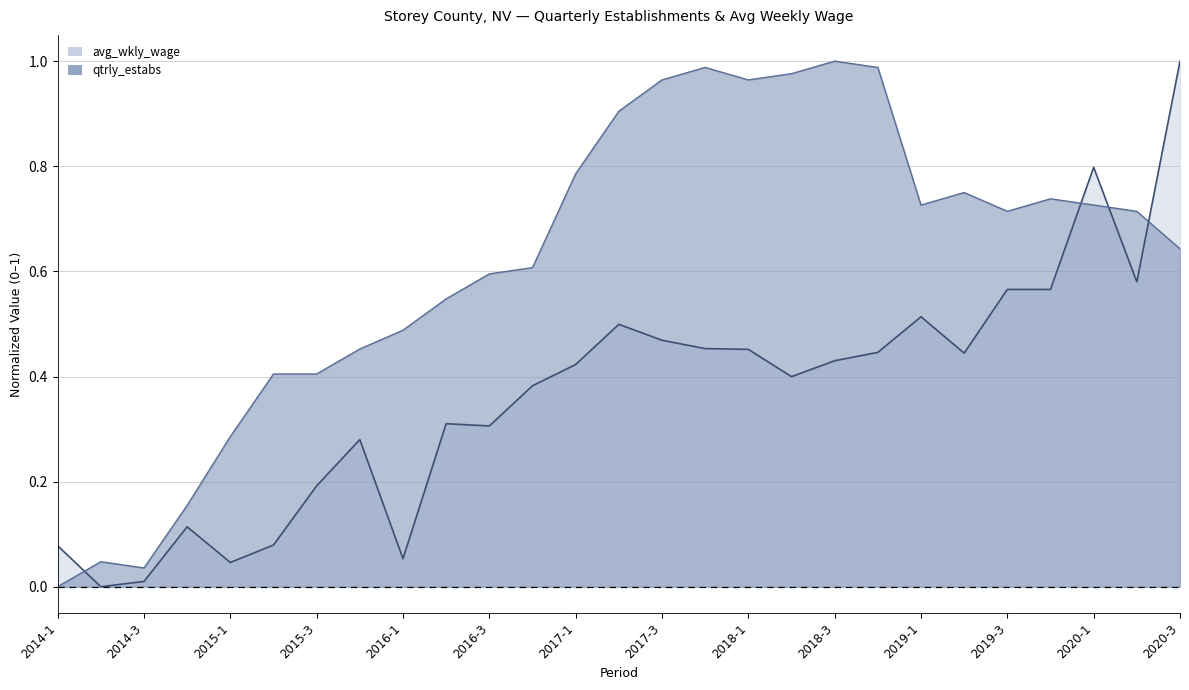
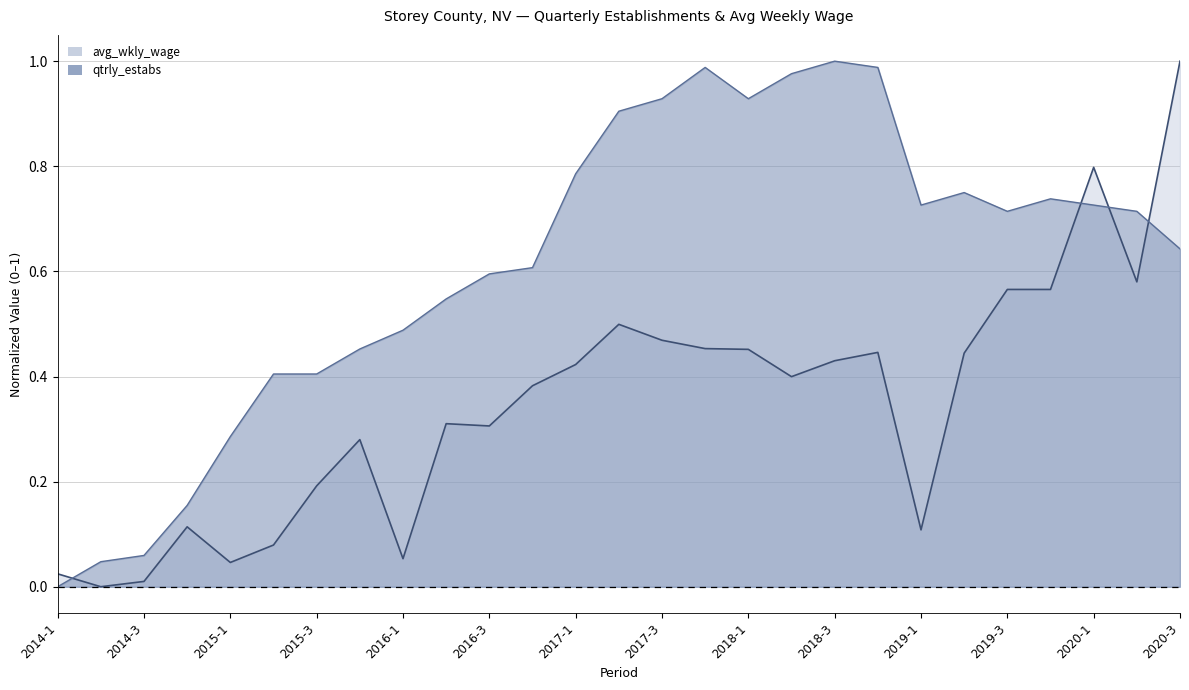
  {
    "avg_wkly_wage": {
-     "2014-1": 0.08,
+     "2014-1": 0.02,
      "2014-3": 0.01,
      "2015-1": 0.05,
      "2015-3": 0.19,
      "2016-1": 0.05,
      "2016-3": 0.31,
      "2017-1": 0.42,
      "2017-3": 0.47,
      "2018-1": 0.45,
      "2018-3": 0.43,
-     "2019-1": 0.51,
+     "2019-1": 0.11,
      "2019-3": 0.57,
      "2020-1": 0.80,
      "2020-3": 1.00
    },
    "qtrly_estabs": {
      "2014-1": 0.00,
-     "2014-3": 0.04,
+     "2014-3": 0.06,
      "2015-1": 0.29,
      "2015-3": 0.40,
      "2016-1": 0.49,
      "2016-3": 0.60,
      "2017-1": 0.79,
-     "2017-3": 0.96,
-     "2018-1": 0.96,
+     "2017-3": 0.93,
+     "2018-1": 0.93,
      "2018-3": 1.00,
      "2019-1": 0.73,
      "2019-3": 0.71,
      "2020-1": 0.73,
      "2020-3": 0.64
    }
  }
